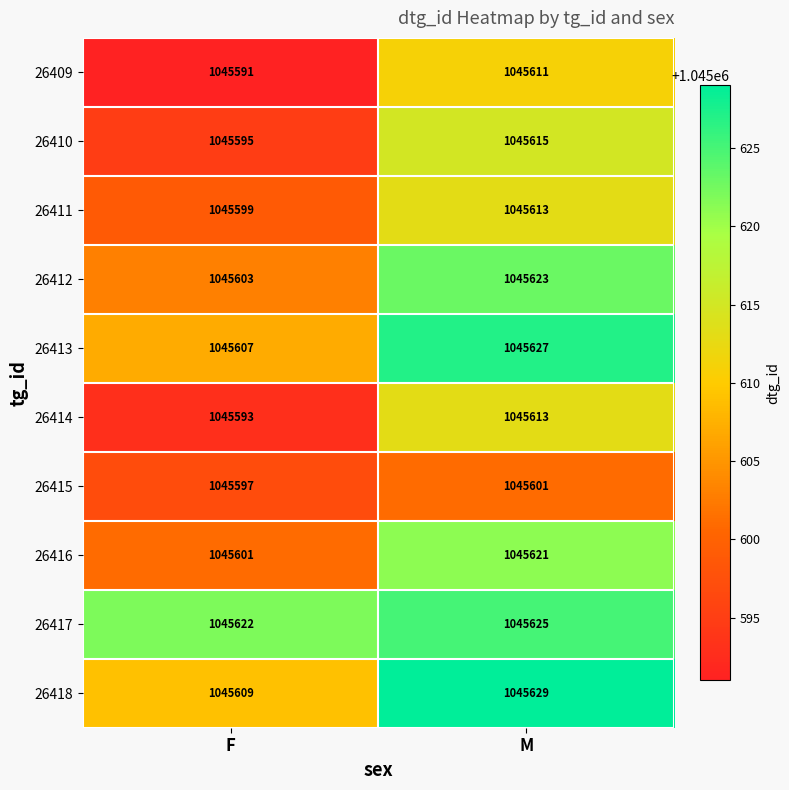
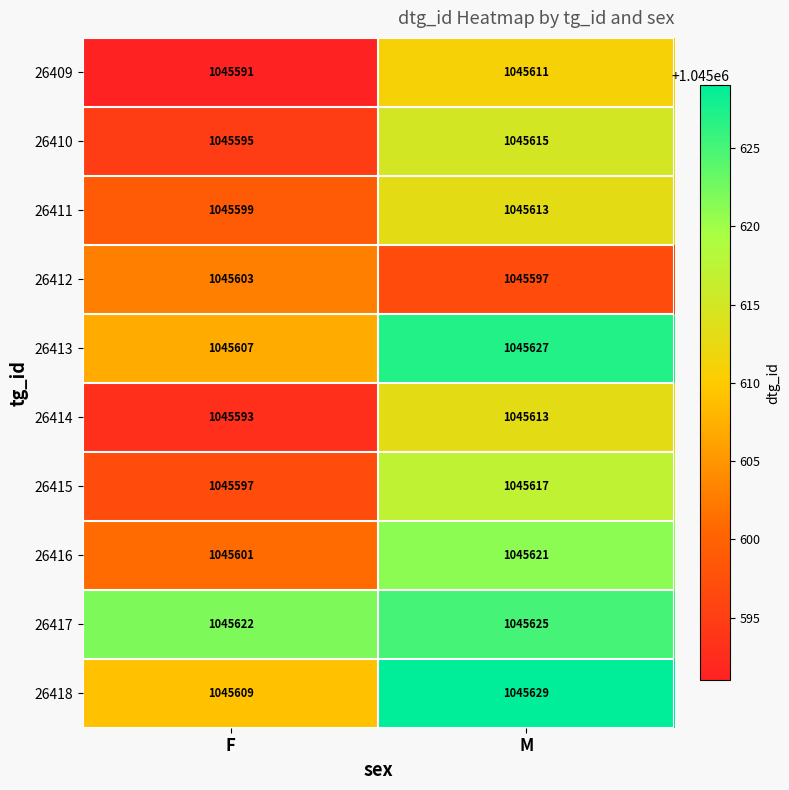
  {
    "26409": {
      "F": 1045591,
      "M": 1045611
    },
    "26410": {
      "F": 1045595,
      "M": 1045615
    },
    "26411": {
      "F": 1045599,
      "M": 1045613
    },
    "26412": {
      "F": 1045603,
-     "M": 1045623
+     "M": 1045597
    },
    "26413": {
      "F": 1045607,
      "M": 1045627
    },
    "26414": {
      "F": 1045593,
      "M": 1045613
    },
    "26415": {
      "F": 1045597,
-     "M": 1045601
+     "M": 1045617
    },
    "26416": {
      "F": 1045601,
      "M": 1045621
    },
    "26417": {
      "F": 1045622,
      "M": 1045625
    },
    "26418": {
      "F": 1045609,
      "M": 1045629
    }
  }
